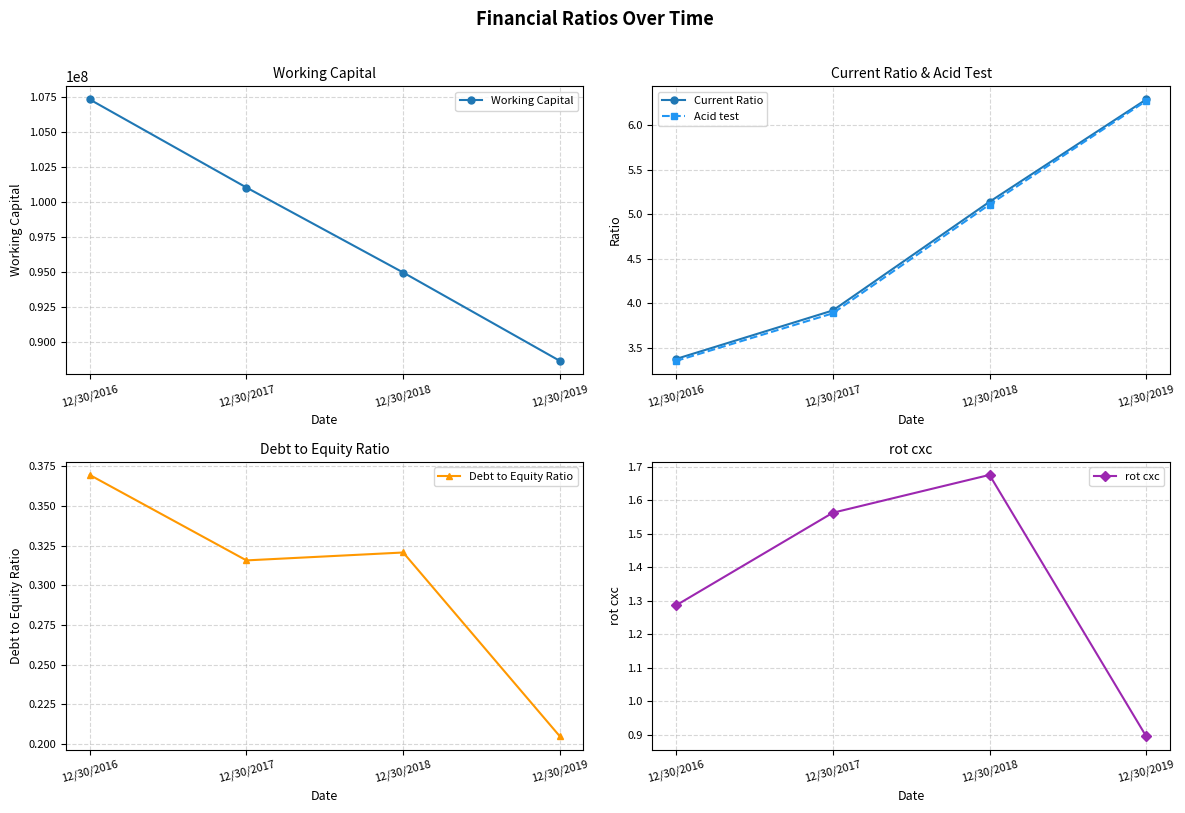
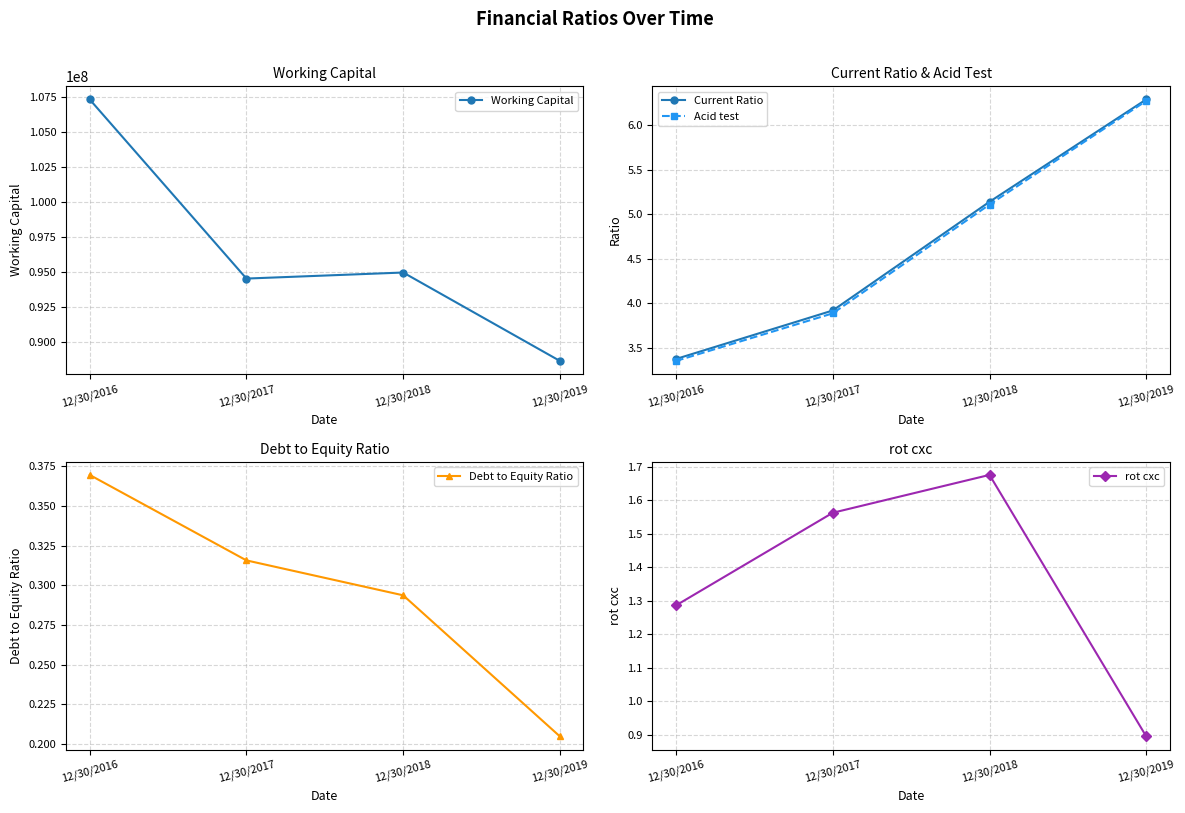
  {
    "Working Capital": {
      "12/30/2016": 107400000,
-     "12/30/2017": 101100000,
+     "12/30/2017": 94500000,
      "12/30/2018": 95000000,
      "12/30/2019": 88700000
    },
    "Current Ratio & Acid Test": {
      "Current Ratio": {
        "12/30/2017": 3.9,
        "12/30/2018": 5.1
      },
      "Acid test": {
        "12/30/2017": 3.9,
        "12/30/2018": 5.1
      }
    },
    "Debt to Equity Ratio": {
      "12/30/2016": 0.370,
      "12/30/2017": 0.316,
-     "12/30/2018": 0.321,
+     "12/30/2018": 0.294,
      "12/30/2019": 0.205
    },
    "rot cxc": {
      "12/30/2016": 1.29,
      "12/30/2017": 1.56,
      "12/30/2018": 1.68,
      "12/30/2019": 0.90
    }
  }
